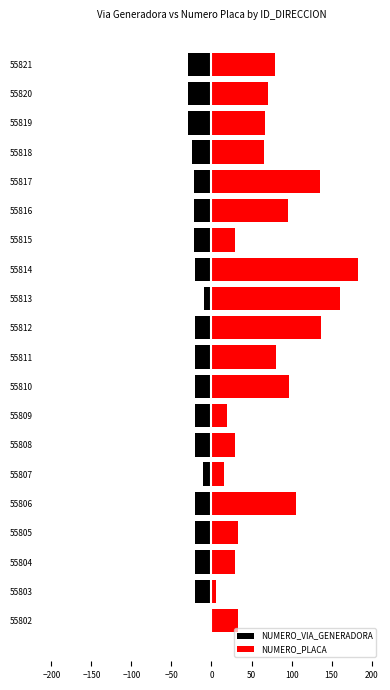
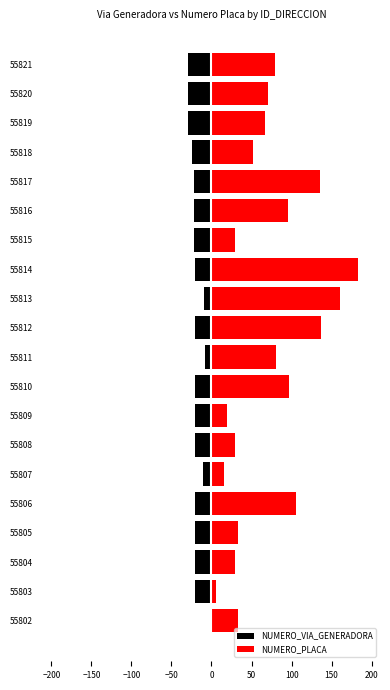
  {
    "NUMERO_VIA_GENERADORA": {
      "55821": -30,
      "55820": -30,
      "55819": -30,
      "55818": -20,
      "55817": -20,
      "55816": -20,
      "55815": -20,
      "55814": -20,
      "55813": -10,
      "55812": -20,
-     "55811": -20,
+     "55811": -10,
      "55810": -20,
      "55809": -20,
      "55808": -20,
      "55807": -10,
      "55806": -20,
      "55805": -20,
      "55804": -20,
      "55803": -20
    },
    "NUMERO_PLACA": {
      "55821": 80,
      "55820": 70,
      "55819": 70,
-     "55818": 70,
+     "55818": 50,
      "55817": 140,
      "55816": 100,
      "55815": 30,
      "55814": 180,
      "55813": 160,
      "55812": 140,
      "55811": 80,
      "55810": 100,
      "55809": 20,
      "55808": 30,
      "55807": 20,
      "55806": 110,
      "55805": 30,
      "55804": 30,
      "55803": 10,
      "55802": 30
    }
  }
